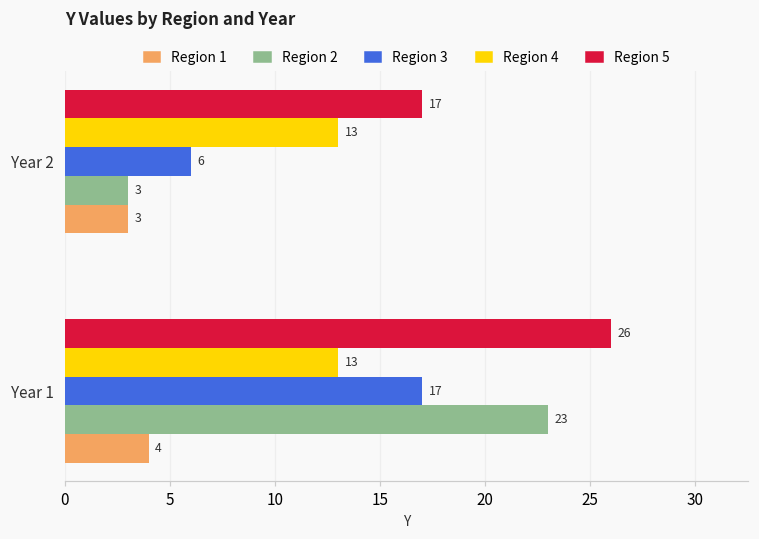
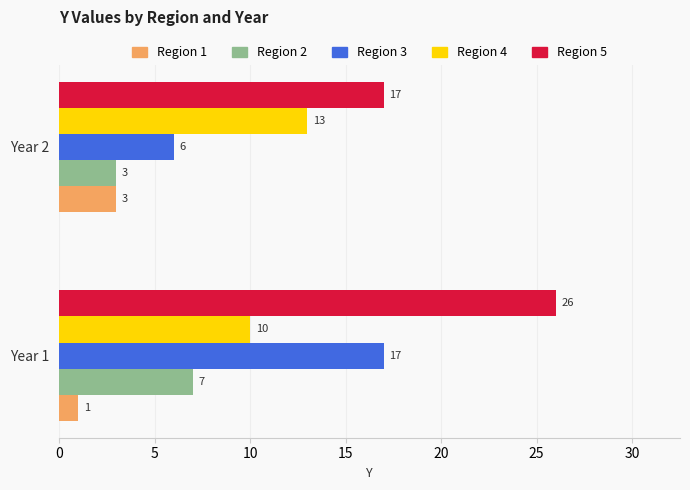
  {
    "Region 1": {
      "Year 2": 3,
-     "Year 1": 4
+     "Year 1": 1
    },
    "Region 2": {
      "Year 2": 3,
-     "Year 1": 23
+     "Year 1": 7
    },
    "Region 3": {
      "Year 2": 6,
      "Year 1": 17
    },
    "Region 4": {
      "Year 2": 13,
-     "Year 1": 13
+     "Year 1": 10
    },
    "Region 5": {
      "Year 2": 17,
      "Year 1": 26
    }
  }
